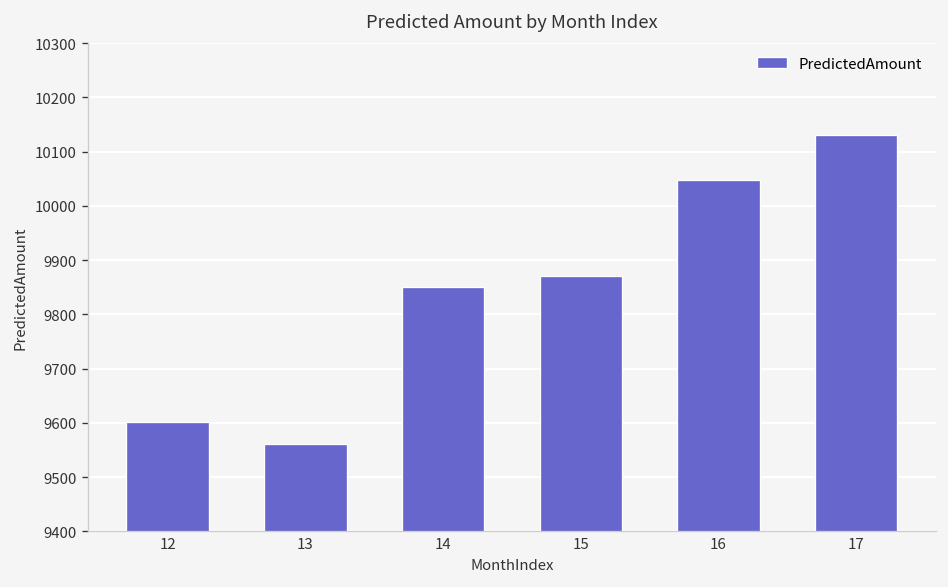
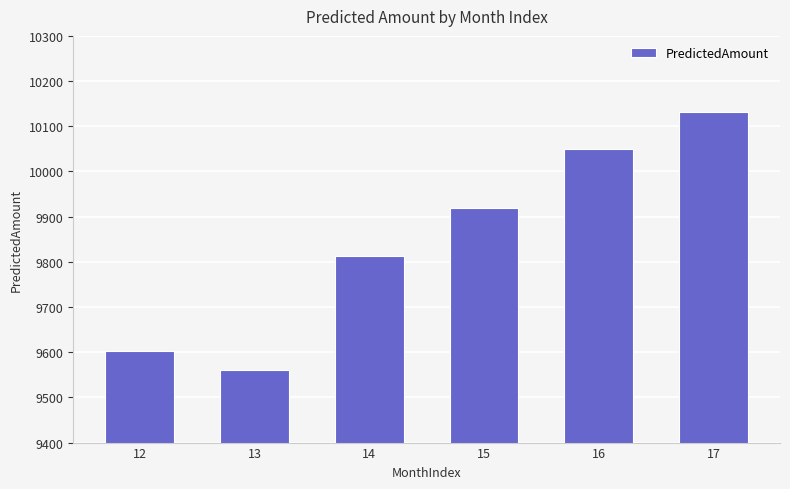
  {
    "12": 9600,
    "13": 9560,
-   "14": 9850,
-   "15": 9870,
+   "14": 9810,
+   "15": 9920,
    "16": 10050,
    "17": 10130
  }
